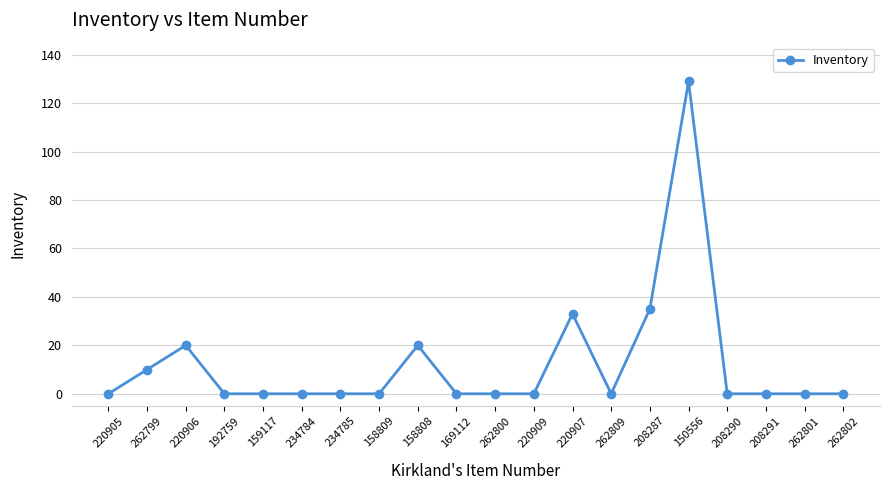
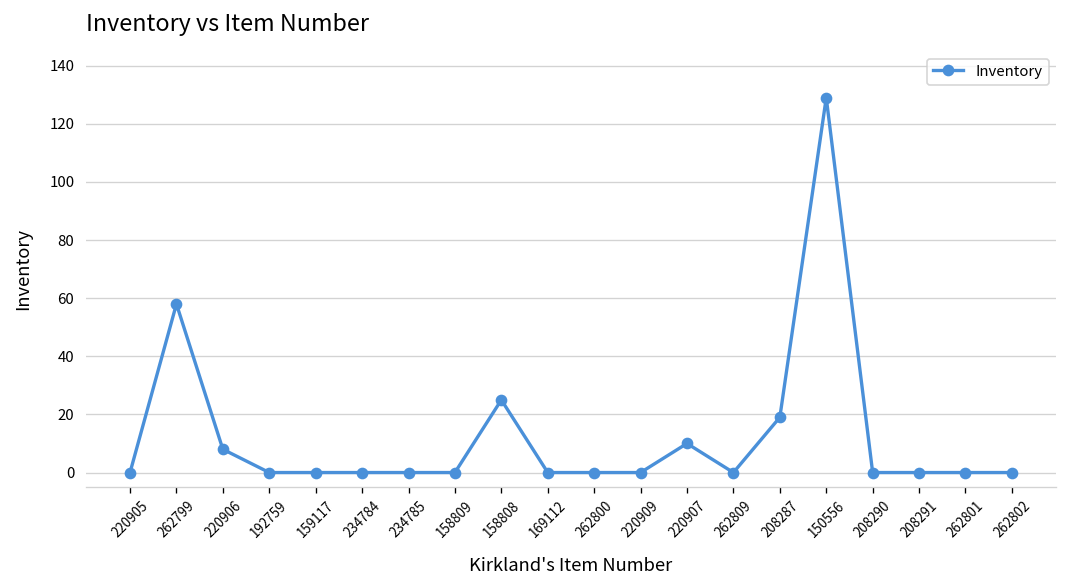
  {
    "220905": 0,
-   "262799": 10,
-   "220906": 20,
+   "262799": 58,
+   "220906": 8,
    "192759": 0,
    "159117": 0,
    "234784": 0,
    "234785": 0,
    "158809": 0,
-   "158808": 20,
+   "158808": 25,
    "169112": 0,
    "262800": 0,
    "220909": 0,
-   "220907": 33,
+   "220907": 10,
    "262809": 0,
-   "208287": 35,
+   "208287": 19,
    "150556": 129,
    "208290": 0,
    "208291": 0,
    "262801": 0,
    "262802": 0
  }
